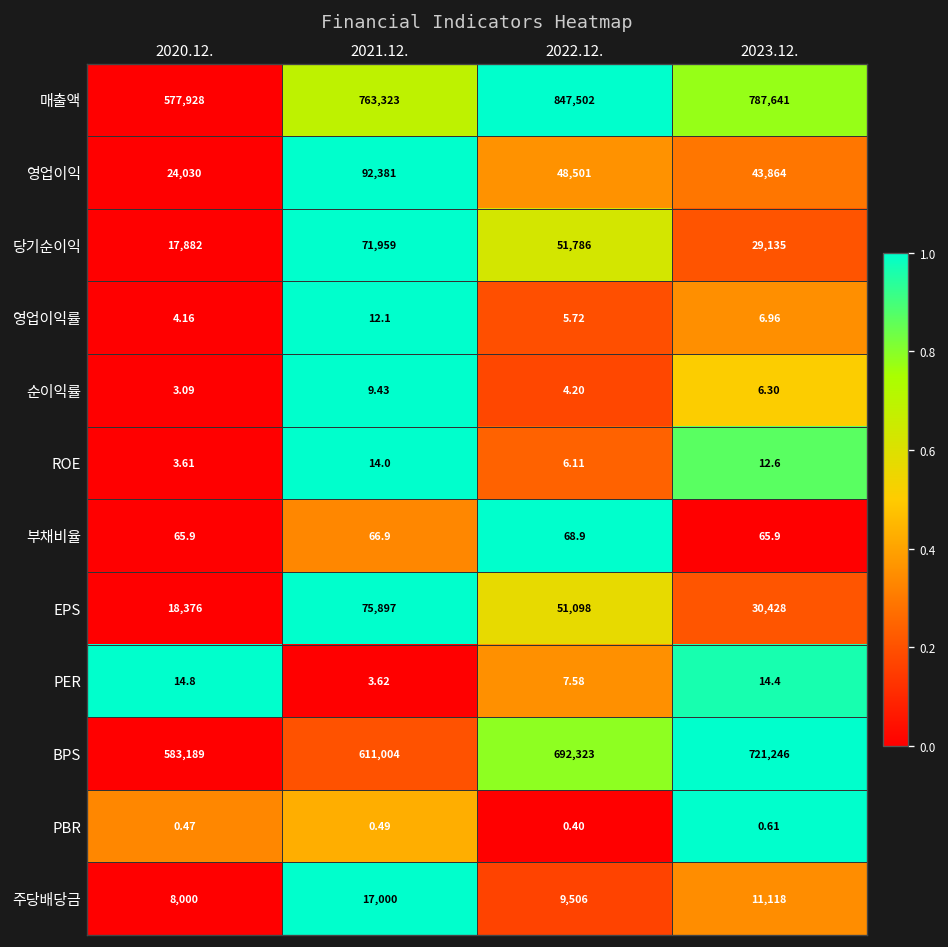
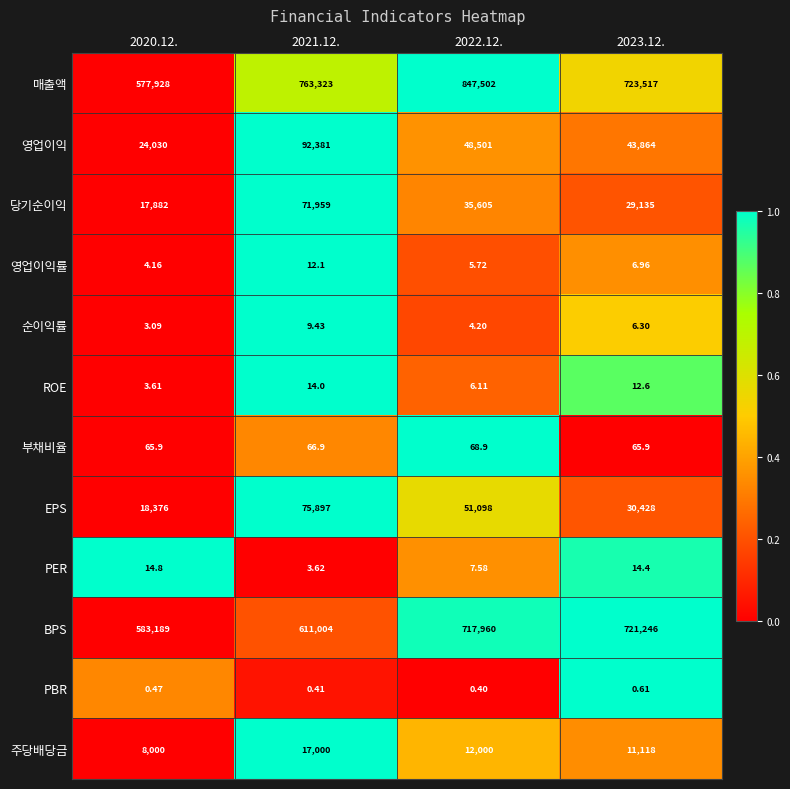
  {
    "매출액": {
      "2020.12.": "577,928",
      "2021.12.": "763,323",
      "2022.12.": "847,502",
-     "2023.12.": "787,641"
+     "2023.12.": "723,517"
    },
    "영업이익": {
      "2020.12.": "24,030",
      "2021.12.": "92,381",
      "2022.12.": "48,501",
      "2023.12.": "43,864"
    },
    "당기순이익": {
      "2020.12.": "17,882",
      "2021.12.": "71,959",
-     "2022.12.": "51,786",
+     "2022.12.": "35,605",
      "2023.12.": "29,135"
    },
    "영업이익률": {
      "2020.12.": "4.16",
      "2021.12.": "12.1",
      "2022.12.": "5.72",
      "2023.12.": "6.96"
    },
    "순이익률": {
      "2020.12.": "3.09",
      "2021.12.": "9.43",
      "2022.12.": "4.20",
      "2023.12.": "6.30"
    },
    "ROE": {
      "2020.12.": "3.61",
      "2021.12.": "14.0",
      "2022.12.": "6.11",
      "2023.12.": "12.6"
    },
    "부채비율": {
      "2020.12.": "65.9",
      "2021.12.": "66.9",
      "2022.12.": "68.9",
      "2023.12.": "65.9"
    },
    "EPS": {
      "2020.12.": "18,376",
      "2021.12.": "75,897",
      "2022.12.": "51,098",
      "2023.12.": "30,428"
    },
    "PER": {
      "2020.12.": "14.8",
      "2021.12.": "3.62",
      "2022.12.": "7.58",
      "2023.12.": "14.4"
    },
    "BPS": {
      "2020.12.": "583,189",
      "2021.12.": "611,004",
-     "2022.12.": "692,323",
+     "2022.12.": "717,960",
      "2023.12.": "721,246"
    },
    "PBR": {
      "2020.12.": "0.47",
-     "2021.12.": "0.49",
+     "2021.12.": "0.41",
      "2022.12.": "0.40",
      "2023.12.": "0.61"
    },
    "주당배당금": {
      "2020.12.": "8,000",
      "2021.12.": "17,000",
-     "2022.12.": "9,506",
+     "2022.12.": "12,000",
      "2023.12.": "11,118"
    }
  }
